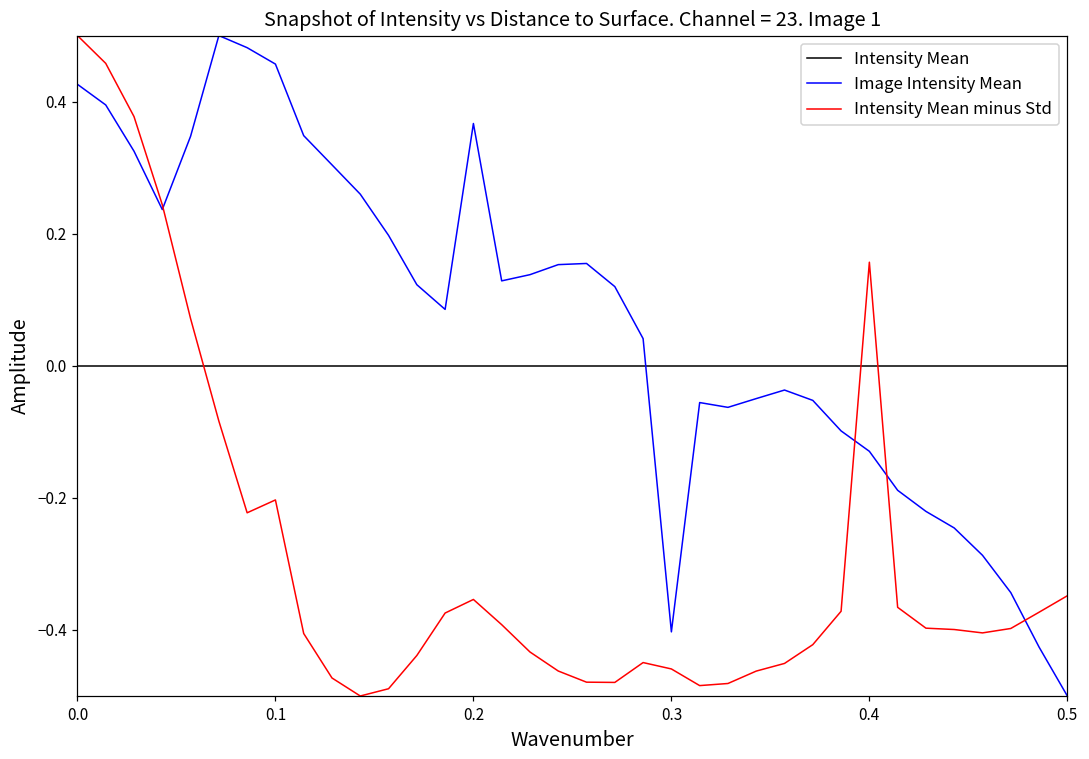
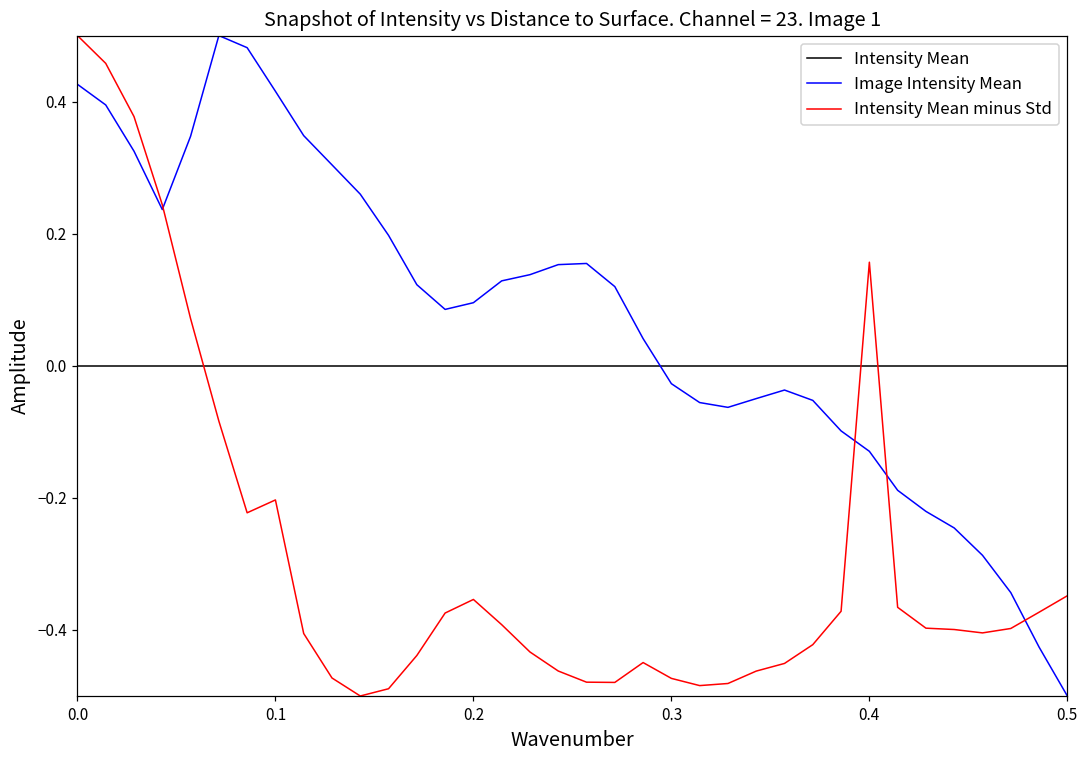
  {
    "Intensity Mean": {
      "0.0": 0.00,
      "0.1": 0.00,
      "0.2": 0.00,
      "0.3": 0.00,
      "0.4": 0.00,
      "0.5": 0.00
    },
    "Image Intensity Mean": {
      "0.0": 0.43,
-     "0.1": 0.46,
-     "0.2": 0.37,
-     "0.3": -0.40,
+     "0.1": 0.42,
+     "0.2": 0.10,
+     "0.3": -0.03,
      "0.4": -0.13,
      "0.5": -0.50
    },
    "Intensity Mean minus Std": {
      "0.0": 0.50,
      "0.1": -0.20,
      "0.2": -0.35,
-     "0.3": -0.46,
+     "0.3": -0.47,
      "0.4": 0.16,
      "0.5": -0.35
    }
  }
